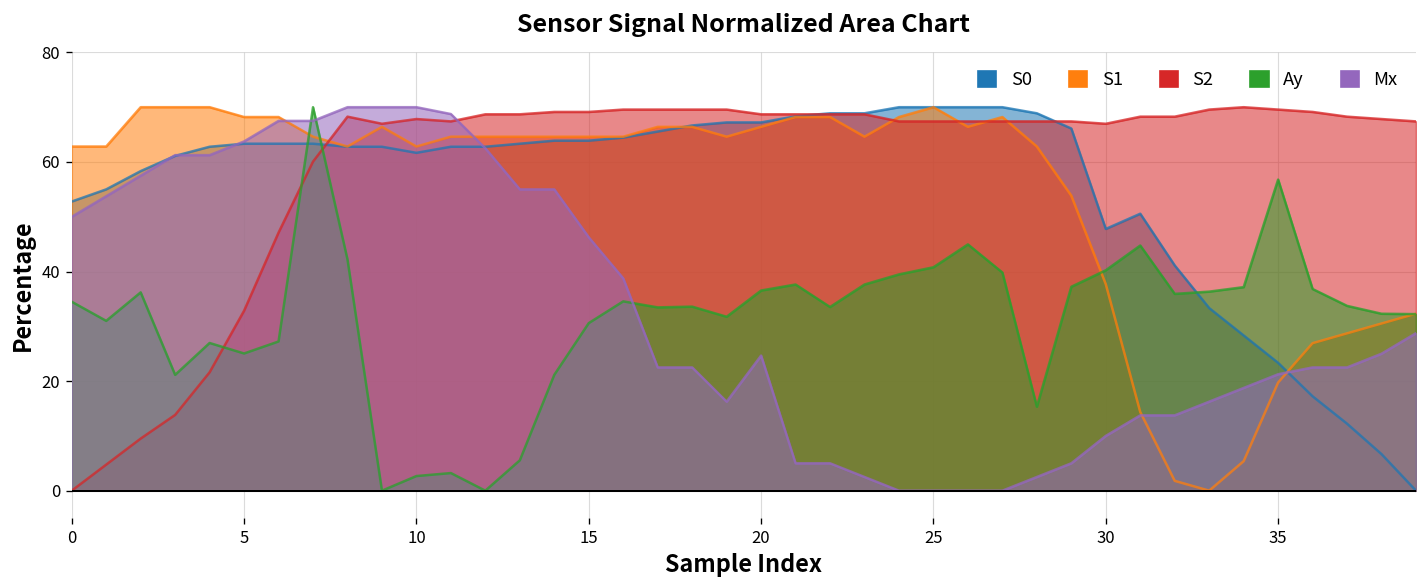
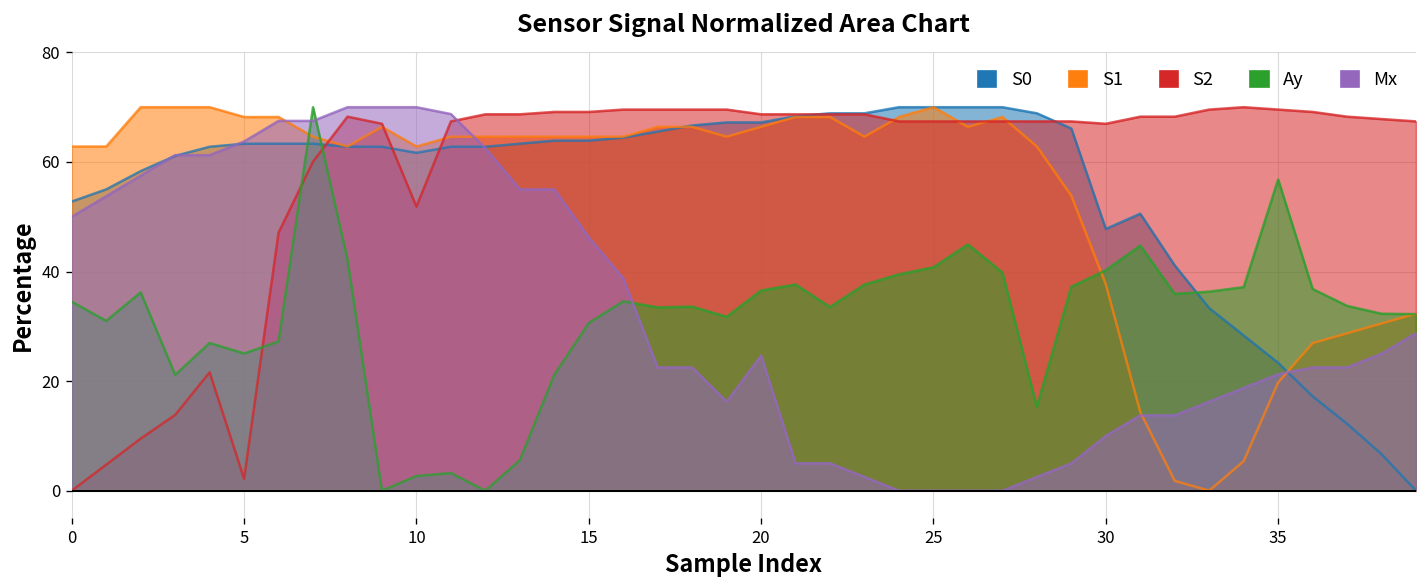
  {
    "S0": {
      "0": 53,
      "10": 62,
      "15": 64,
      "20": 67,
      "30": 48,
      "35": 23
    },
    "S1": {
      "0": 63,
      "5": 68,
      "10": 63,
      "15": 65,
      "20": 66,
      "30": 38,
      "35": 20
    },
    "S2": {
      "0": 0,
-     "5": 33,
-     "10": 68,
+     "5": 2,
+     "10": 52,
      "15": 69,
      "20": 69,
      "25": 67,
      "30": 67,
      "35": 70
    },
    "Ay": {
      "0": 34,
      "5": 25,
      "10": 3,
      "15": 31,
      "20": 37,
      "25": 41,
      "30": 40,
      "35": 57
    },
    "Mx": {
      "0": 50,
      "10": 70,
      "15": 46,
      "20": 25,
      "25": 0,
      "30": 10,
      "35": 21
    }
  }
